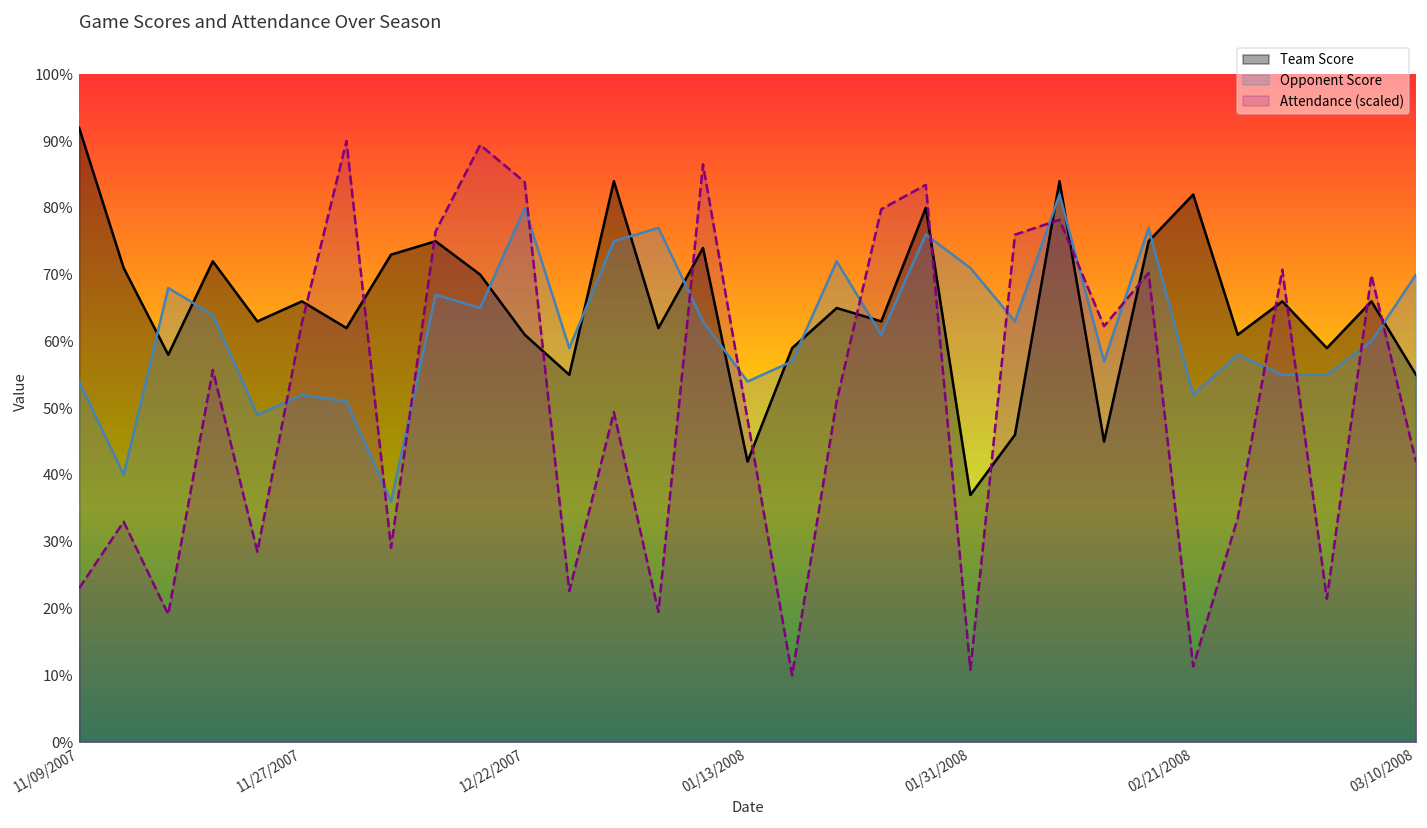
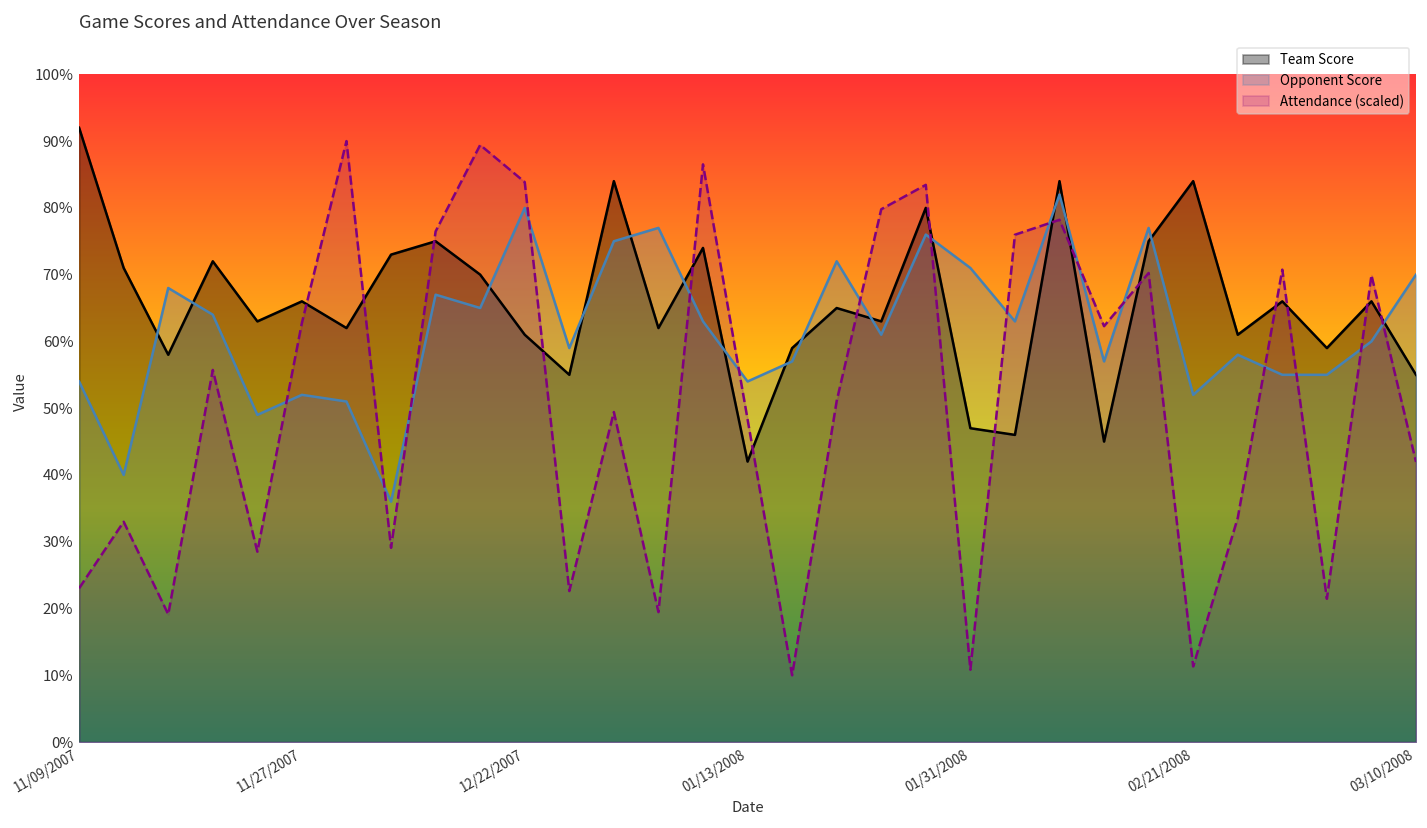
  {
    "Team Score": {
      "11/09/2007": "92%",
      "11/27/2007": "66%",
      "12/22/2007": "61%",
      "01/13/2008": "42%",
-     "01/31/2008": "37%",
-     "02/21/2008": "82%",
+     "01/31/2008": "47%",
+     "02/21/2008": "84%",
      "03/10/2008": "55%"
    }
  }
